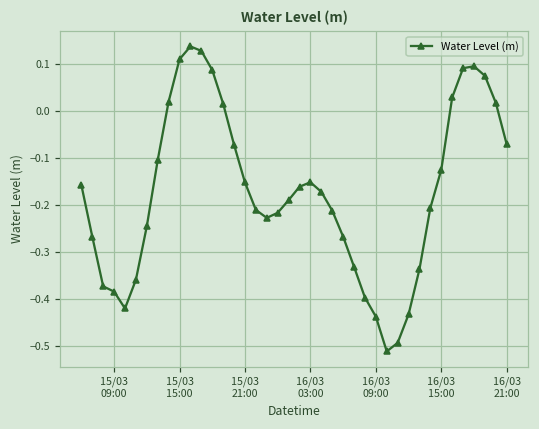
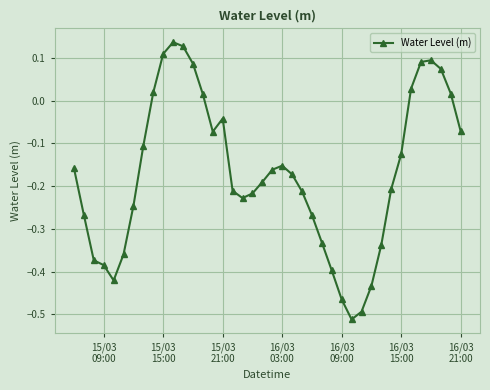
  {
    "15/03 09:00": -0.38,
    "15/03 15:00": 0.11,
-   "15/03 21:00": -0.15,
+   "15/03 21:00": -0.04,
    "16/03 03:00": -0.15,
-   "16/03 09:00": -0.44,
+   "16/03 09:00": -0.47,
    "16/03 15:00": -0.13,
    "16/03 21:00": -0.07
  }
